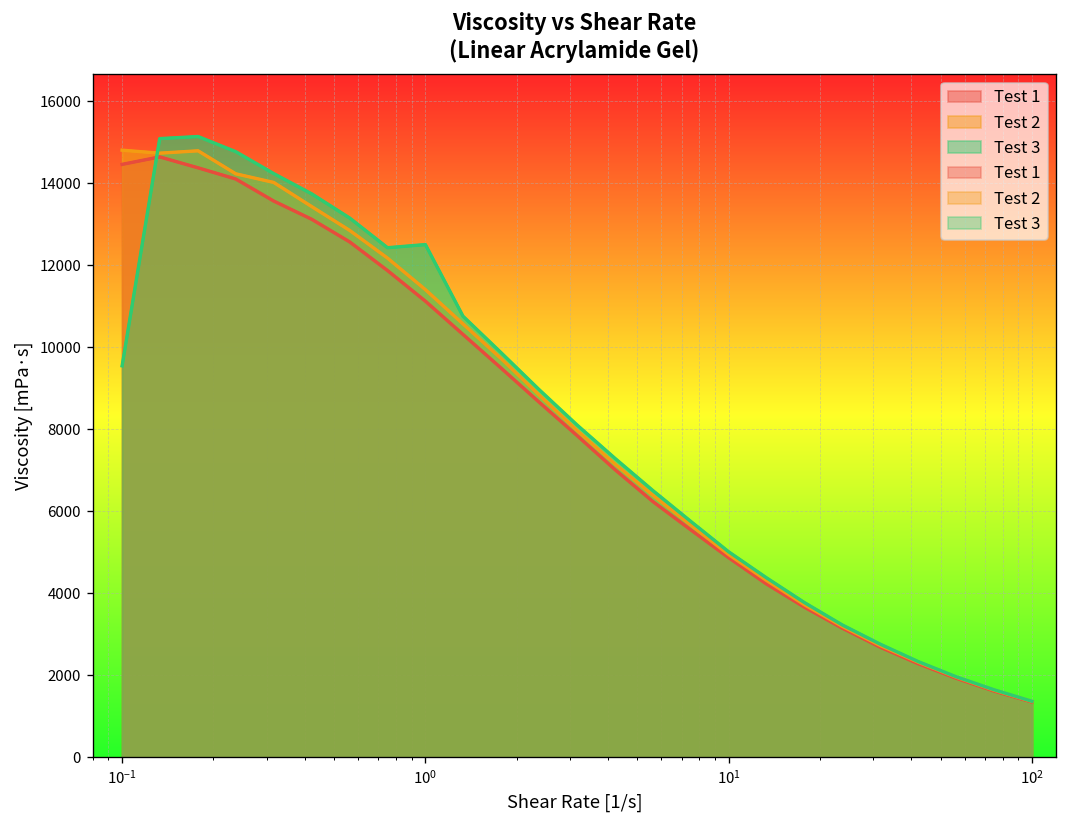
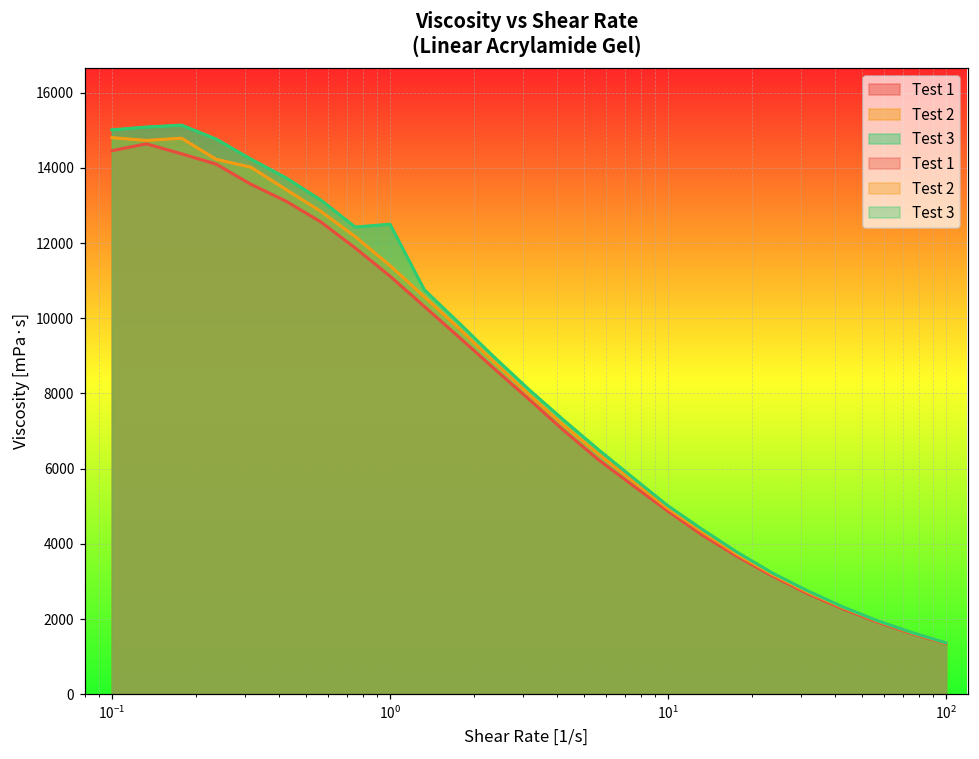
  {
    "Test 3": {
-     "10^-1": 9500,
+     "10^-1": 15000,
      "10^0": 12500
    }
  }
